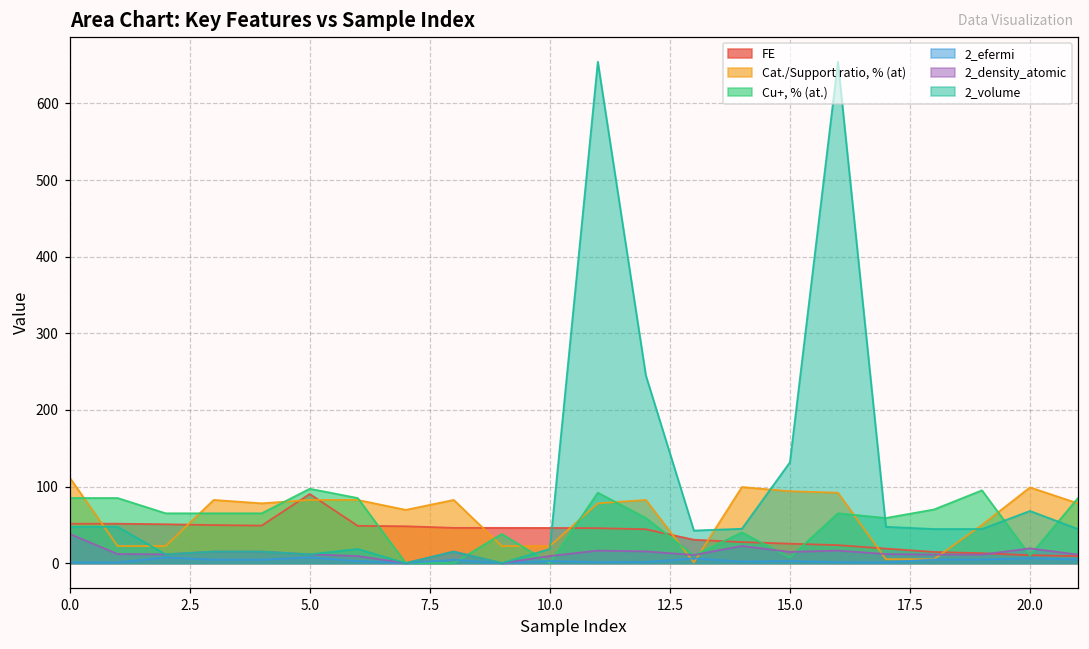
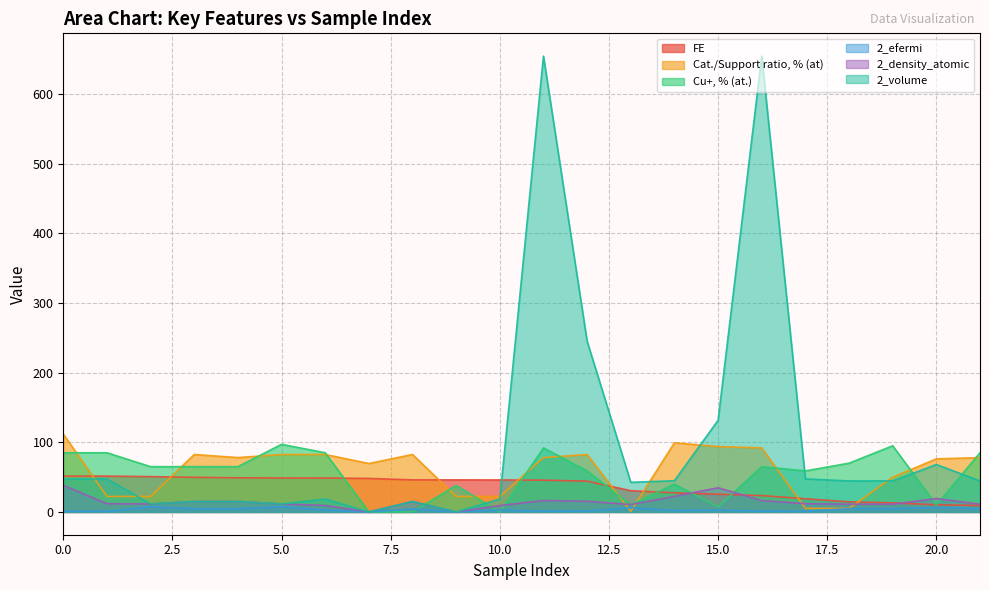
  {
    "FE": {
      "0.0": 50,
-     "5.0": 90,
+     "5.0": 50,
      "10.0": 50,
      "15.0": 30
    },
    "Cat./Support ratio, % (at)": {
      "0.0": 110,
      "5.0": 80,
      "10.0": 20,
      "15.0": 90,
-     "20.0": 100
+     "20.0": 80
    },
    "2_density_atomic": {
      "0.0": 40,
      "10.0": 10,
-     "15.0": 10,
+     "15.0": 30,
      "20.0": 20
    }
  }
